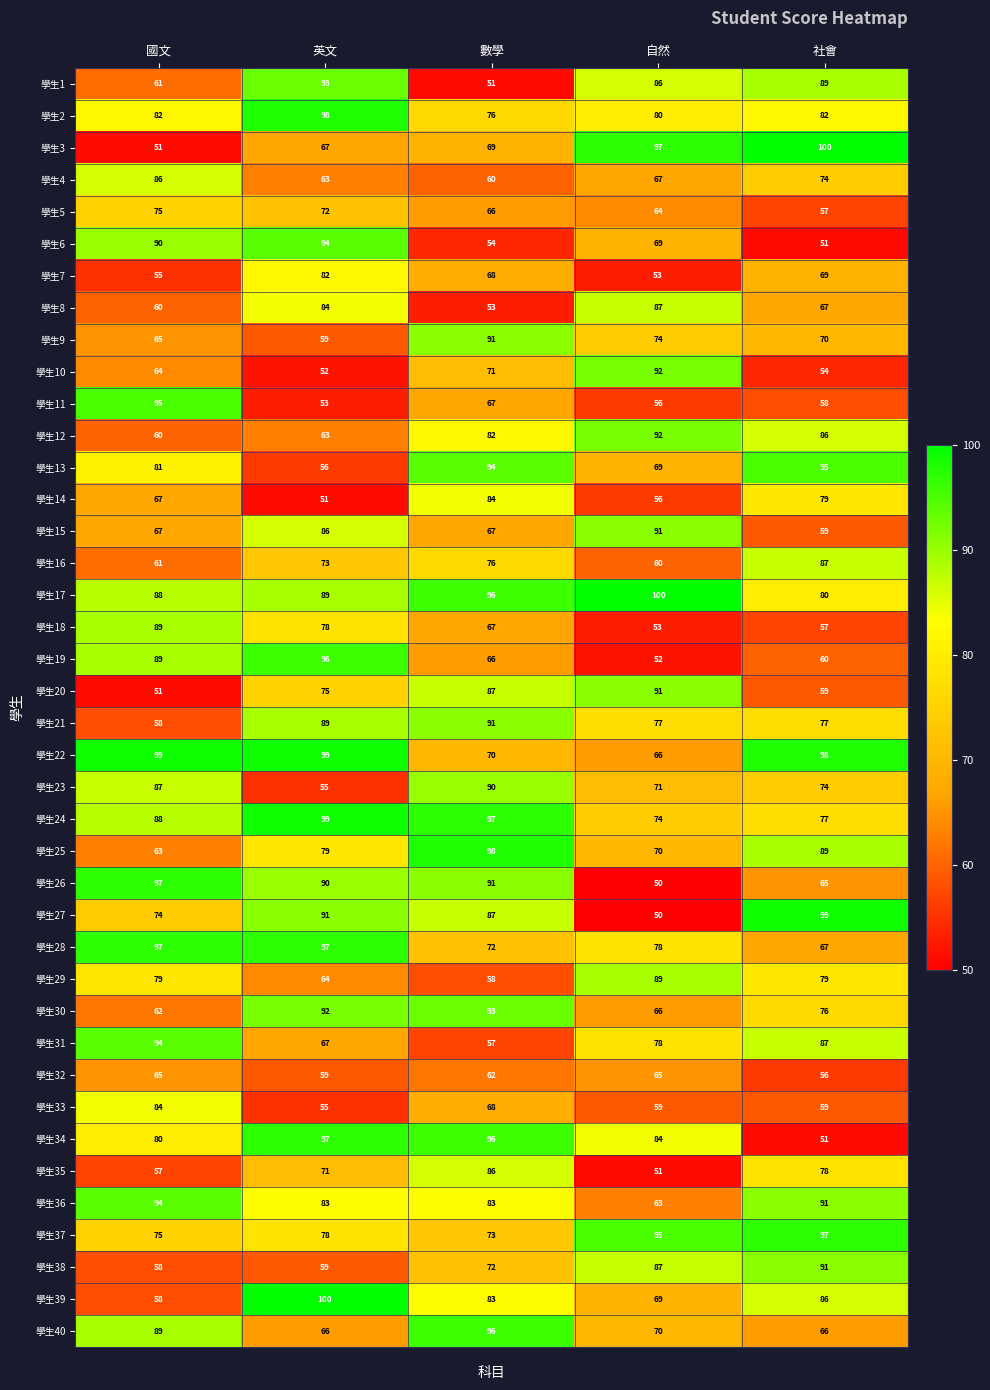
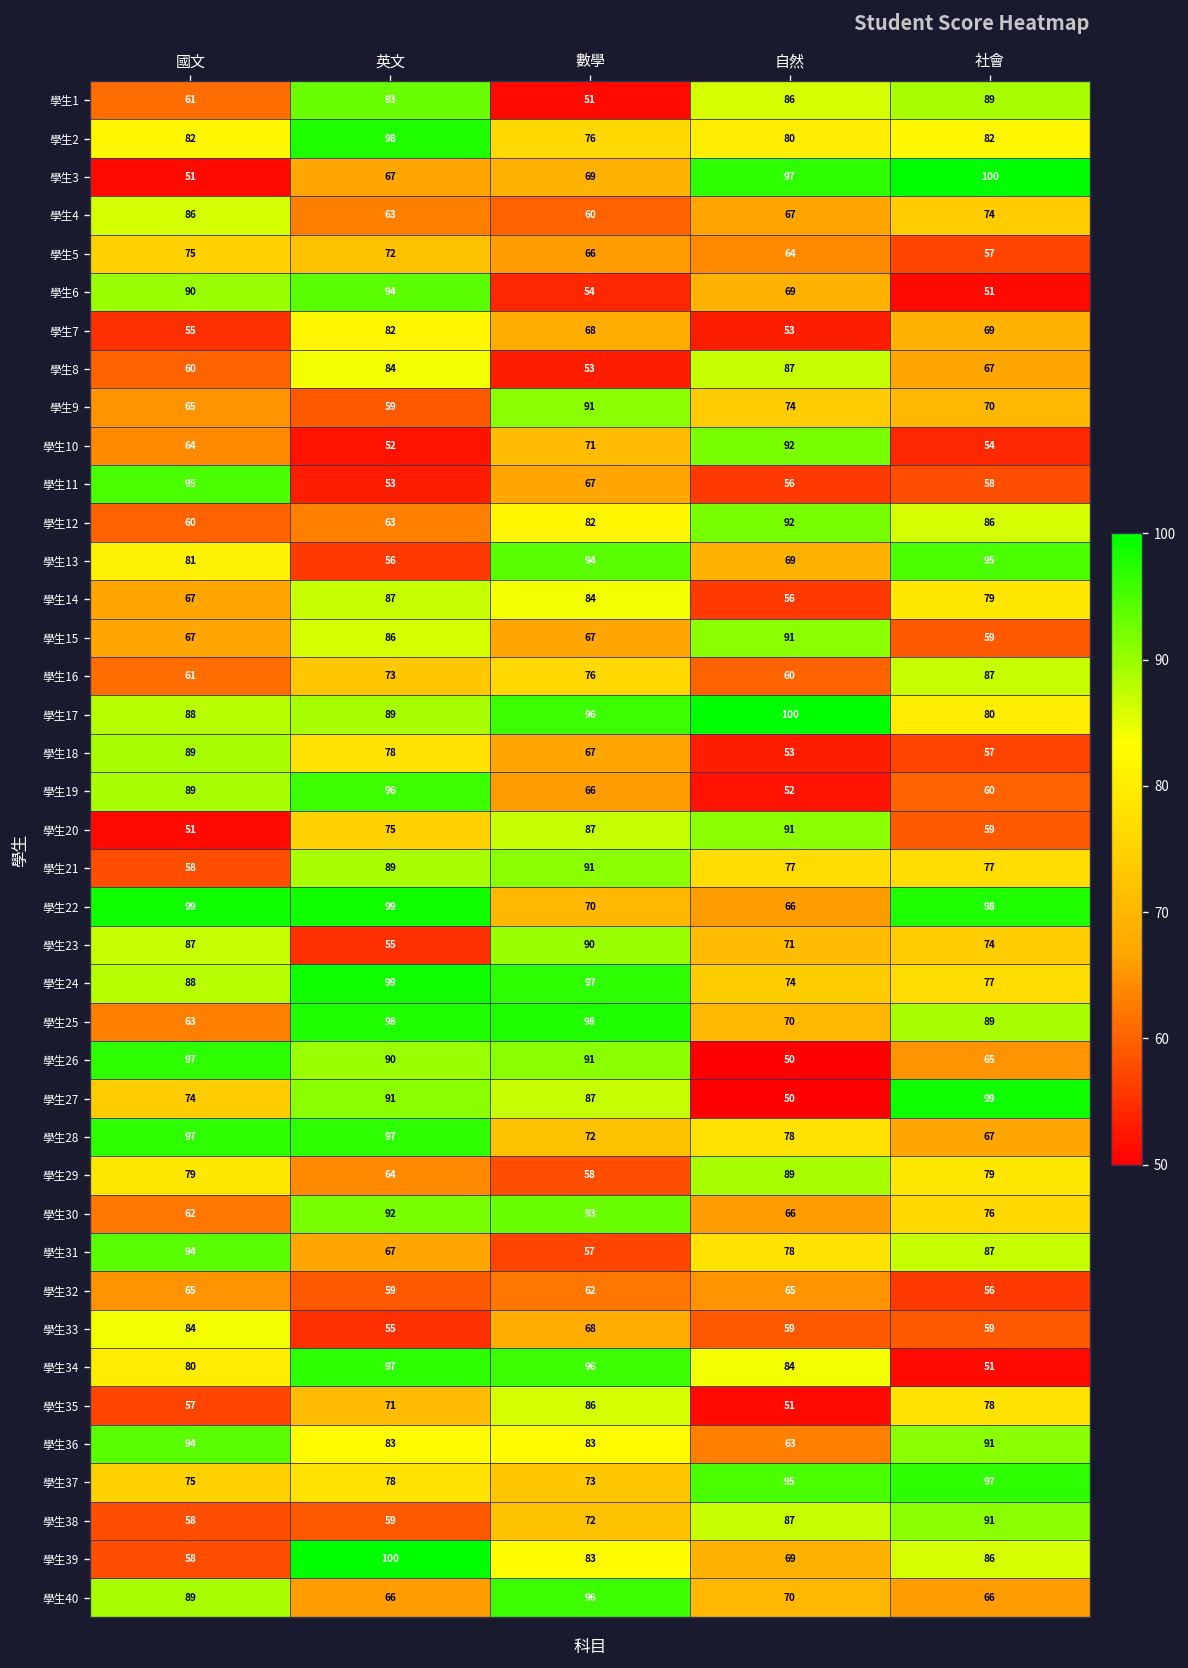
  {
    "學生1": {
      "國文": 61,
      "英文": 93,
      "數學": 51,
      "自然": 86,
      "社會": 89
    },
    "學生2": {
      "國文": 82,
      "英文": 98,
      "數學": 76,
      "自然": 80,
      "社會": 82
    },
    "學生3": {
      "國文": 51,
      "英文": 67,
      "數學": 69,
      "自然": 97,
      "社會": 100
    },
    "學生4": {
      "國文": 86,
      "英文": 63,
      "數學": 60,
      "自然": 67,
      "社會": 74
    },
    "學生5": {
      "國文": 75,
      "英文": 72,
      "數學": 66,
      "自然": 64,
      "社會": 57
    },
    "學生6": {
      "國文": 90,
      "英文": 94,
      "數學": 54,
      "自然": 69,
      "社會": 51
    },
    "學生7": {
      "國文": 55,
      "英文": 82,
      "數學": 68,
      "自然": 53,
      "社會": 69
    },
    "學生8": {
      "國文": 60,
      "英文": 84,
      "數學": 53,
      "自然": 87,
      "社會": 67
    },
    "學生9": {
      "國文": 65,
      "英文": 59,
      "數學": 91,
      "自然": 74,
      "社會": 70
    },
    "學生10": {
      "國文": 64,
      "英文": 52,
      "數學": 71,
      "自然": 92,
      "社會": 54
    },
    "學生11": {
      "國文": 95,
      "英文": 53,
      "數學": 67,
      "自然": 56,
      "社會": 58
    },
    "學生12": {
      "國文": 60,
      "英文": 63,
      "數學": 82,
      "自然": 92,
      "社會": 86
    },
    "學生13": {
      "國文": 81,
      "英文": 56,
      "數學": 94,
      "自然": 69,
      "社會": 95
    },
    "學生14": {
      "國文": 67,
-     "英文": 51,
+     "英文": 87,
      "數學": 84,
      "自然": 56,
      "社會": 79
    },
    "學生15": {
      "國文": 67,
      "英文": 86,
      "數學": 67,
      "自然": 91,
      "社會": 59
    },
    "學生16": {
      "國文": 61,
      "英文": 73,
      "數學": 76,
      "自然": 60,
      "社會": 87
    },
    "學生17": {
      "國文": 88,
      "英文": 89,
      "數學": 96,
      "自然": 100,
      "社會": 80
    },
    "學生18": {
      "國文": 89,
      "英文": 78,
      "數學": 67,
      "自然": 53,
      "社會": 57
    },
    "學生19": {
      "國文": 89,
      "英文": 96,
      "數學": 66,
      "自然": 52,
      "社會": 60
    },
    "學生20": {
      "國文": 51,
      "英文": 75,
      "數學": 87,
      "自然": 91,
      "社會": 59
    },
    "學生21": {
      "國文": 58,
      "英文": 89,
      "數學": 91,
      "自然": 77,
      "社會": 77
    },
    "學生22": {
      "國文": 99,
      "英文": 99,
      "數學": 70,
      "自然": 66,
      "社會": 98
    },
    "學生23": {
      "國文": 87,
      "英文": 55,
      "數學": 90,
      "自然": 71,
      "社會": 74
    },
    "學生24": {
      "國文": 88,
      "英文": 99,
      "數學": 97,
      "自然": 74,
      "社會": 77
    },
    "學生25": {
      "國文": 63,
-     "英文": 79,
+     "英文": 98,
      "數學": 98,
      "自然": 70,
      "社會": 89
    },
    "學生26": {
      "國文": 97,
      "英文": 90,
      "數學": 91,
      "自然": 50,
      "社會": 65
    },
    "學生27": {
      "國文": 74,
      "英文": 91,
      "數學": 87,
      "自然": 50,
      "社會": 99
    },
    "學生28": {
      "國文": 97,
      "英文": 97,
      "數學": 72,
      "自然": 78,
      "社會": 67
    },
    "學生29": {
      "國文": 79,
      "英文": 64,
      "數學": 58,
      "自然": 89,
      "社會": 79
    },
    "學生30": {
      "國文": 62,
      "英文": 92,
      "數學": 93,
      "自然": 66,
      "社會": 76
    },
    "學生31": {
      "國文": 94,
      "英文": 67,
      "數學": 57,
      "自然": 78,
      "社會": 87
    },
    "學生32": {
      "國文": 65,
      "英文": 59,
      "數學": 62,
      "自然": 65,
      "社會": 56
    },
    "學生33": {
      "國文": 84,
      "英文": 55,
      "數學": 68,
      "自然": 59,
      "社會": 59
    },
    "學生34": {
      "國文": 80,
      "英文": 97,
      "數學": 96,
      "自然": 84,
      "社會": 51
    },
    "學生35": {
      "國文": 57,
      "英文": 71,
      "數學": 86,
      "自然": 51,
      "社會": 78
    },
    "學生36": {
      "國文": 94,
      "英文": 83,
      "數學": 83,
      "自然": 63,
      "社會": 91
    },
    "學生37": {
      "國文": 75,
      "英文": 78,
      "數學": 73,
      "自然": 95,
      "社會": 97
    },
    "學生38": {
      "國文": 58,
      "英文": 59,
      "數學": 72,
      "自然": 87,
      "社會": 91
    },
    "學生39": {
      "國文": 58,
      "英文": 100,
      "數學": 83,
      "自然": 69,
      "社會": 86
    },
    "學生40": {
      "國文": 89,
      "英文": 66,
      "數學": 96,
      "自然": 70,
      "社會": 66
    }
  }
